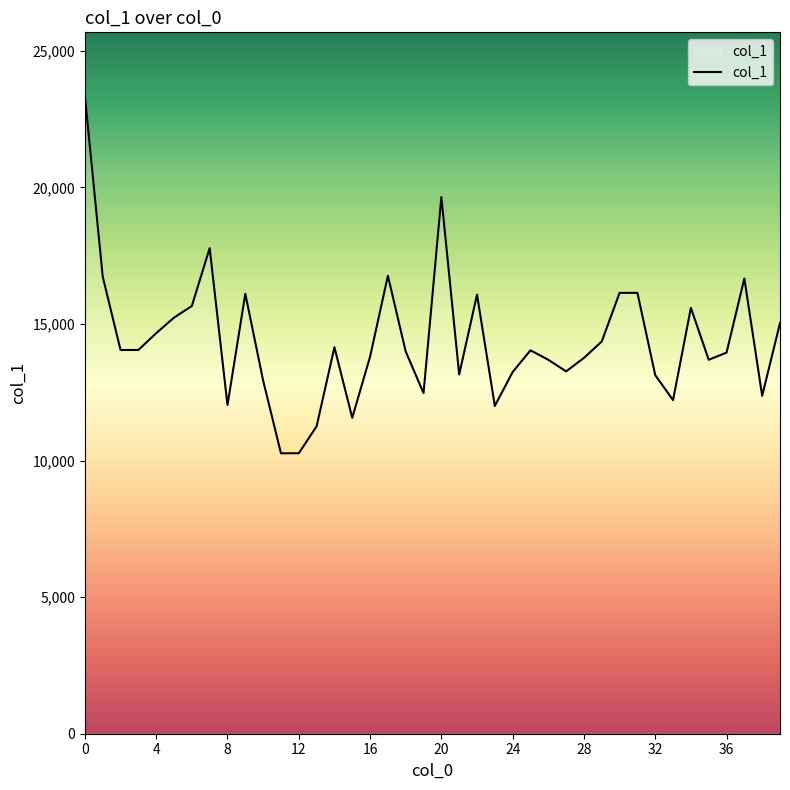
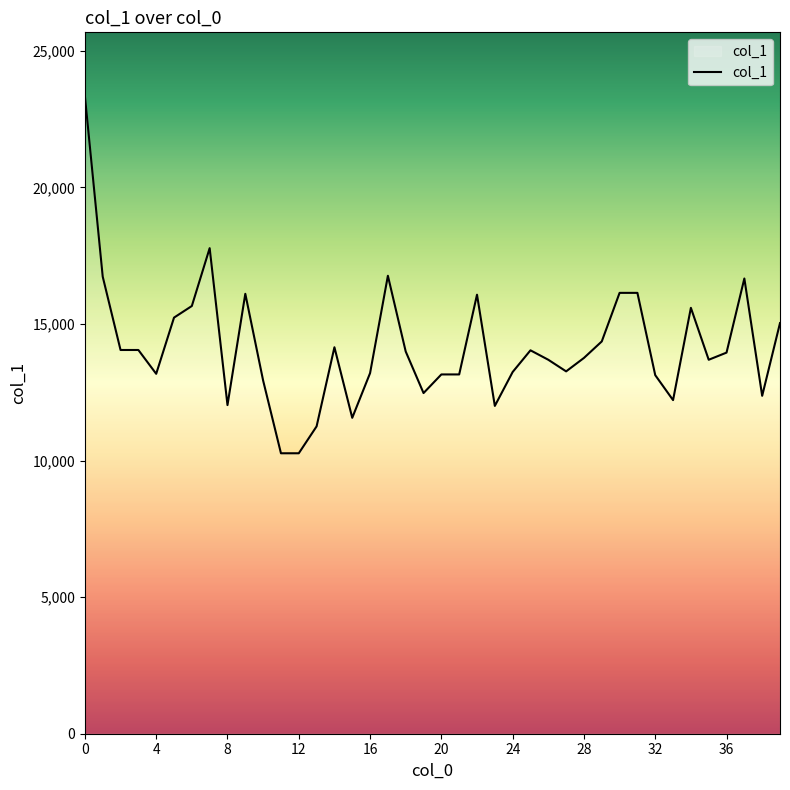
  {
    "0": "23,300",
-   "4": "14,700",
+   "4": "13,200",
    "8": "12,000",
    "12": "10,300",
-   "16": "13,800",
-   "20": "19,600",
+   "16": "13,200",
+   "20": "13,200",
    "24": "13,200",
    "28": "13,800",
    "32": "13,100",
    "36": "14,000"
  }
